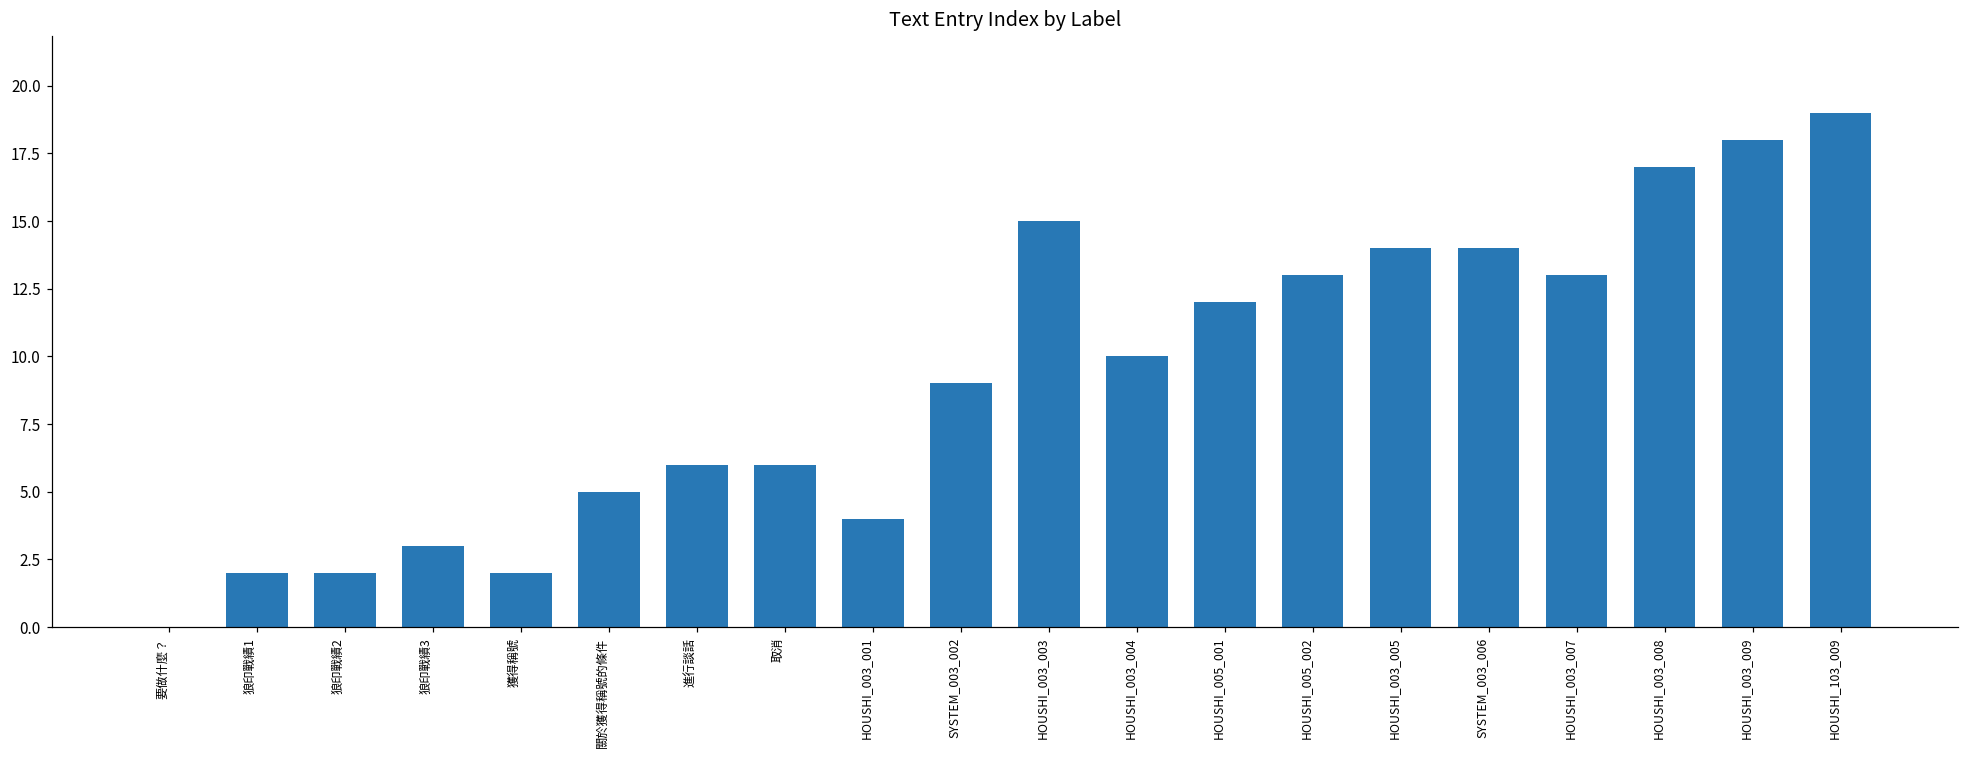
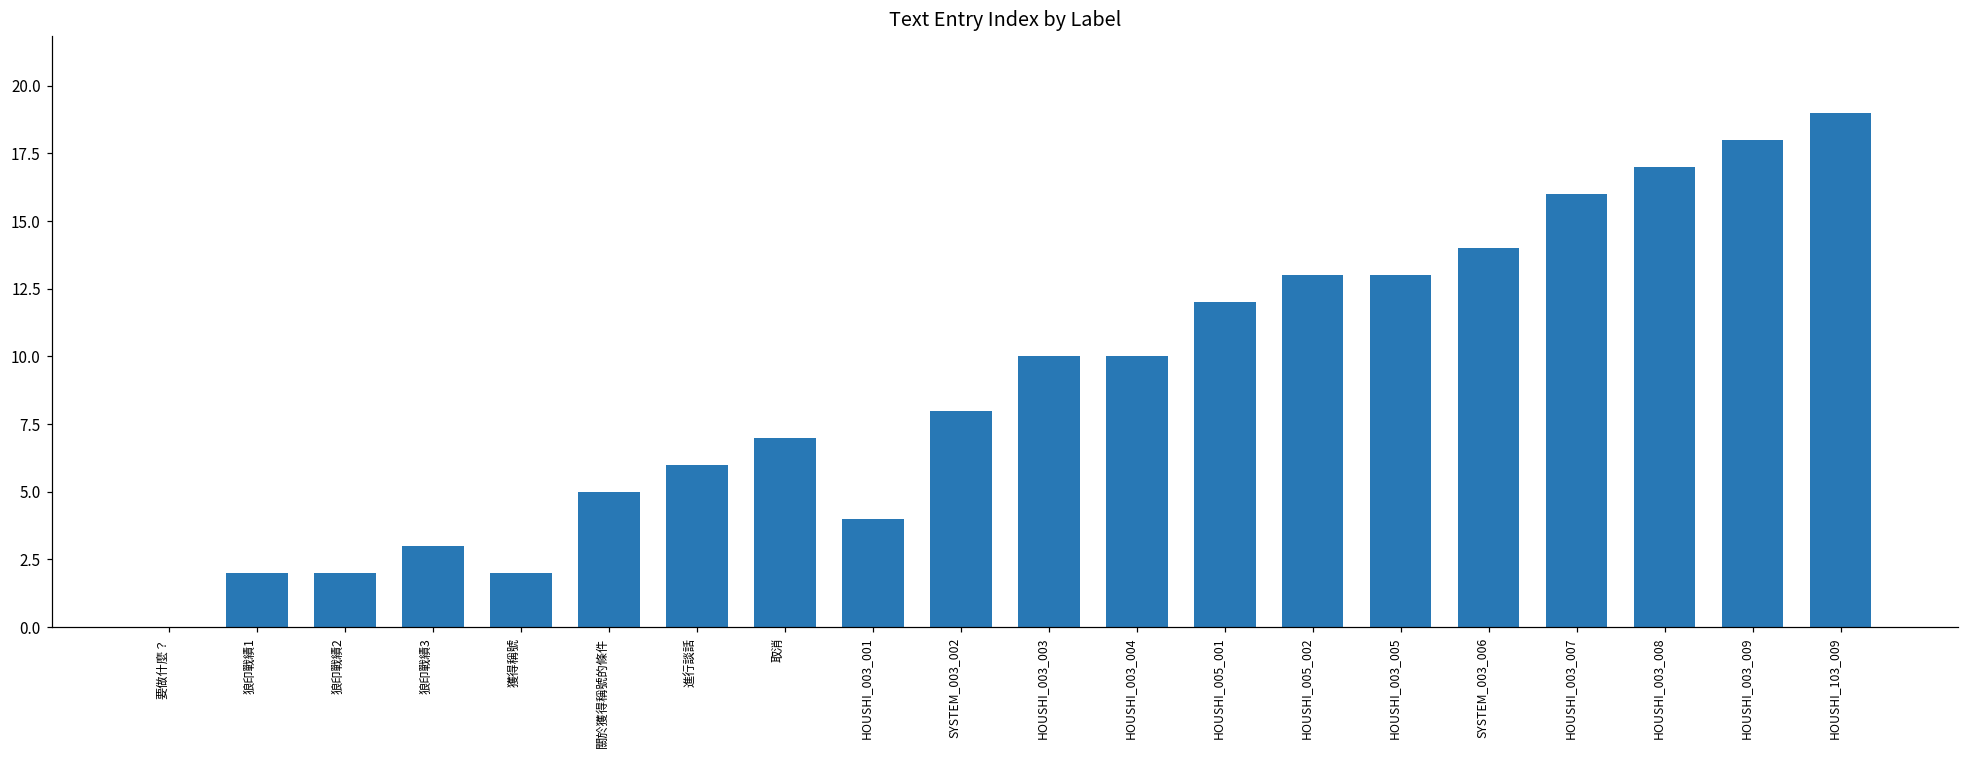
  {
    "要做什麼？": 0,
    "狼印戰績1": 2,
    "狼印戰績2": 2,
    "狼印戰績3": 3,
    "獲得稱號": 2,
    "關於獲得稱號的條件": 5,
    "進行談話": 6,
-   "取消": 6,
+   "取消": 7,
    "HOUSHI_003_001": 4,
-   "SYSTEM_003_002": 9,
-   "HOUSHI_003_003": 15,
+   "SYSTEM_003_002": 8,
+   "HOUSHI_003_003": 10,
    "HOUSHI_003_004": 10,
    "HOUSHI_005_001": 12,
    "HOUSHI_005_002": 13,
-   "HOUSHI_003_005": 14,
+   "HOUSHI_003_005": 13,
    "SYSTEM_003_006": 14,
-   "HOUSHI_003_007": 13,
+   "HOUSHI_003_007": 16,
    "HOUSHI_003_008": 17,
    "HOUSHI_003_009": 18,
    "HOUSHI_103_009": 19
  }
